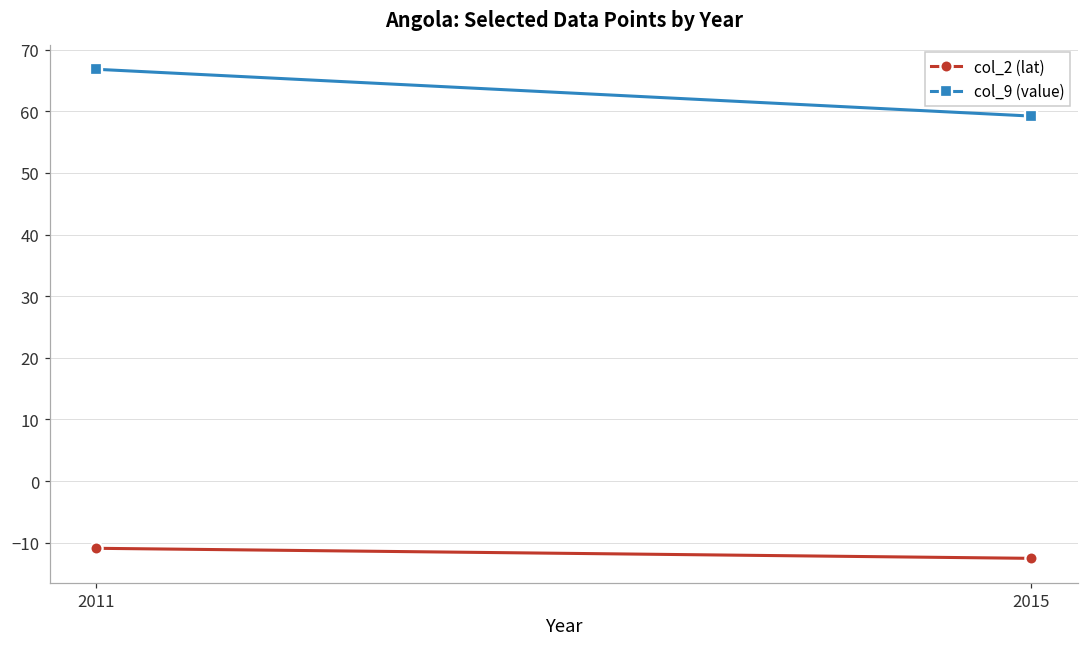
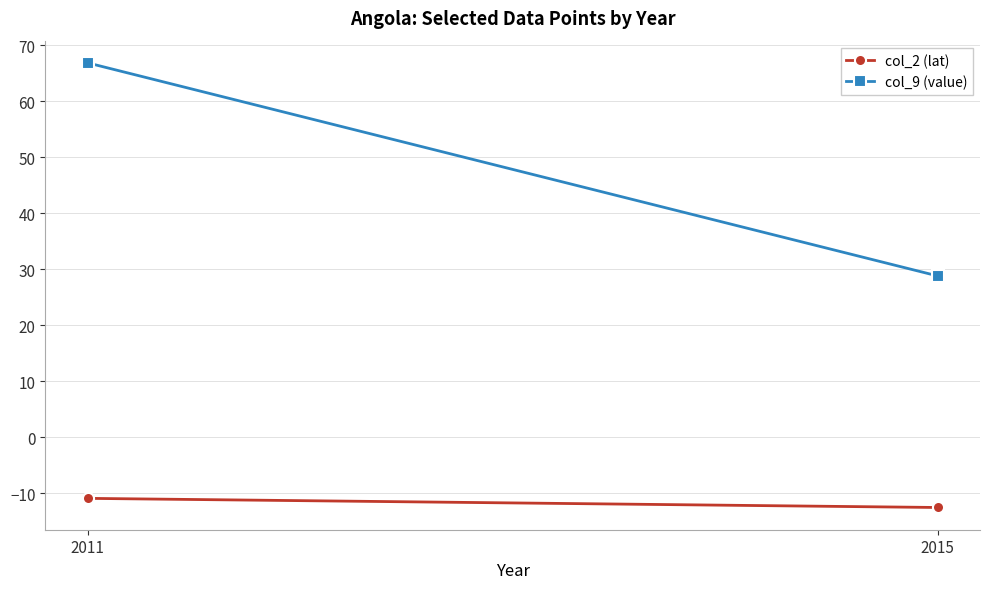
  {
    "col_2 (lat)": {
      "2011": -11,
      "2015": -13
    },
    "col_9 (value)": {
      "2011": 67,
-     "2015": 59
+     "2015": 29
    }
  }
